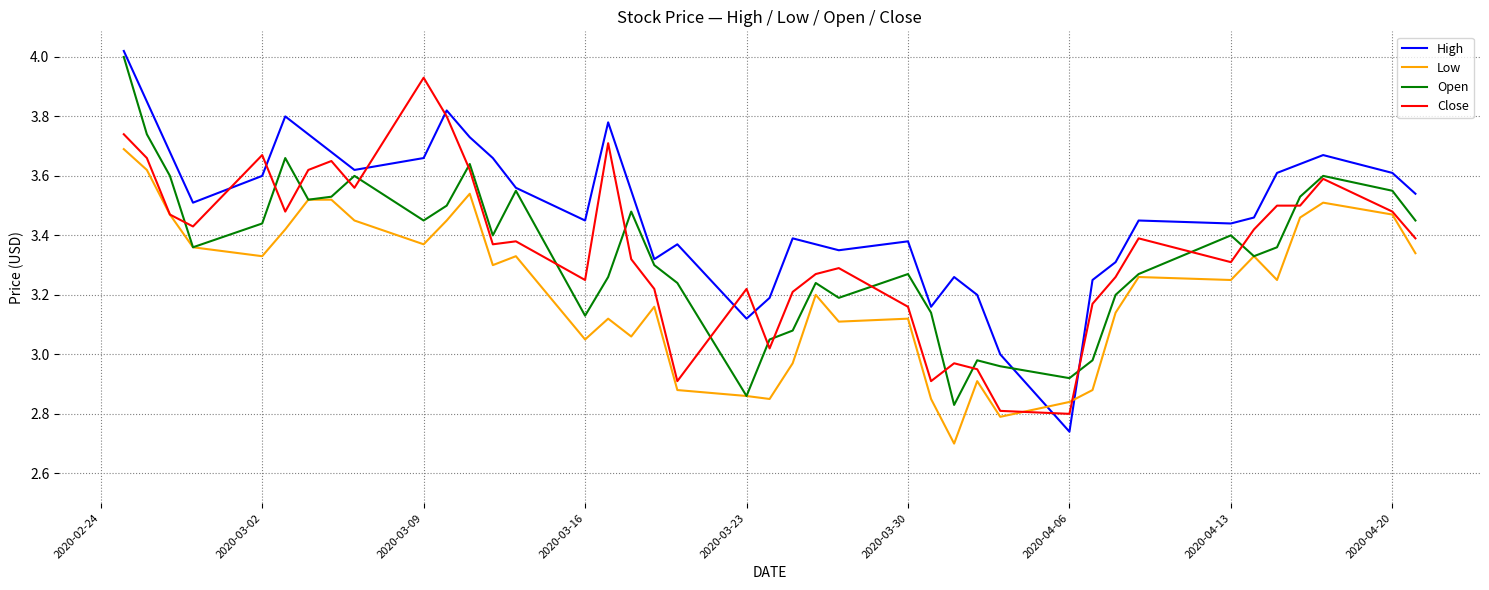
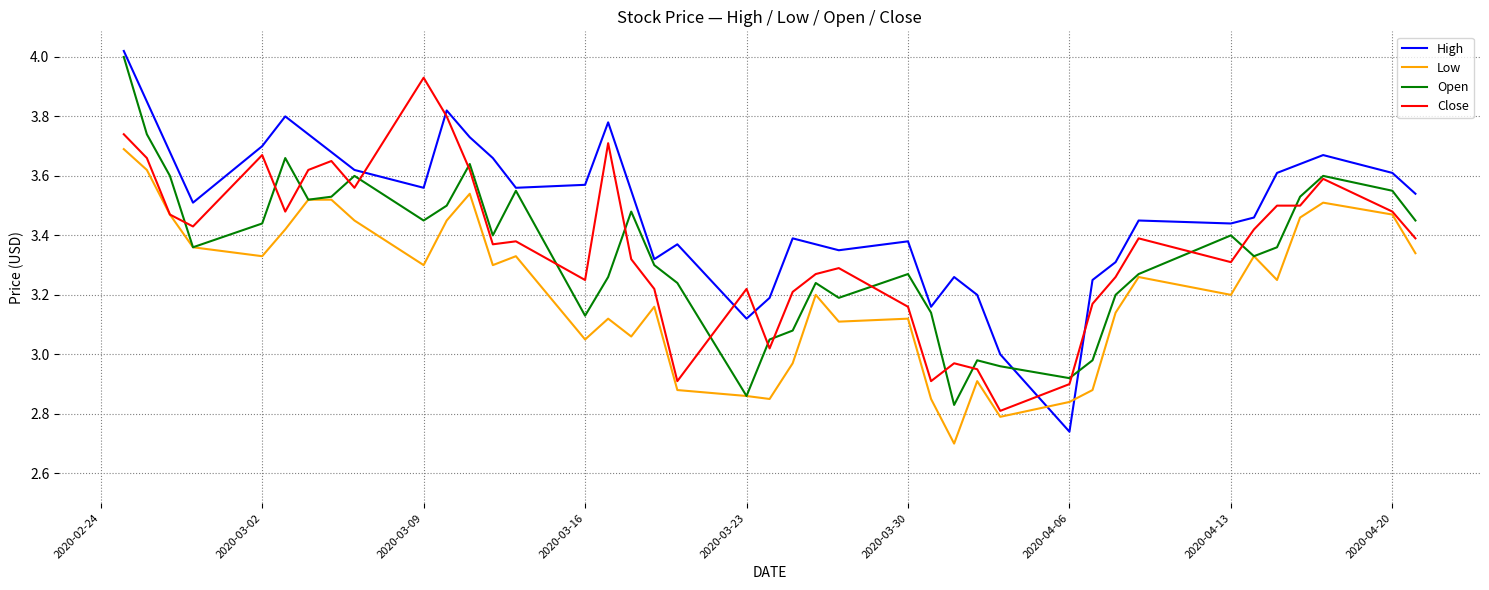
  {
    "High": {
-     "2020-03-02": 3.6,
-     "2020-03-09": 3.66,
-     "2020-03-16": 3.45,
+     "2020-03-02": 3.7,
+     "2020-03-09": 3.56,
+     "2020-03-16": 3.57,
      "2020-03-23": 3.12,
      "2020-03-30": 3.38,
      "2020-04-06": 2.74,
      "2020-04-13": 3.44,
      "2020-04-20": 3.61
    },
    "Low": {
      "2020-03-02": 3.33,
-     "2020-03-09": 3.37,
+     "2020-03-09": 3.30,
      "2020-03-16": 3.05,
      "2020-03-30": 3.12,
      "2020-04-06": 2.84,
-     "2020-04-13": 3.25,
+     "2020-04-13": 3.20,
      "2020-04-20": 3.47
    },
    "Open": {
      "2020-03-02": 3.44,
      "2020-03-09": 3.45,
      "2020-03-16": 3.13,
      "2020-03-30": 3.27,
      "2020-04-06": 2.92,
      "2020-04-13": 3.40,
      "2020-04-20": 3.55
    },
    "Close": {
      "2020-03-02": 3.67,
      "2020-03-09": 3.93,
      "2020-03-16": 3.25,
      "2020-03-23": 3.22,
      "2020-03-30": 3.16,
-     "2020-04-06": 2.8,
+     "2020-04-06": 2.9,
      "2020-04-13": 3.31,
      "2020-04-20": 3.48
    }
  }
